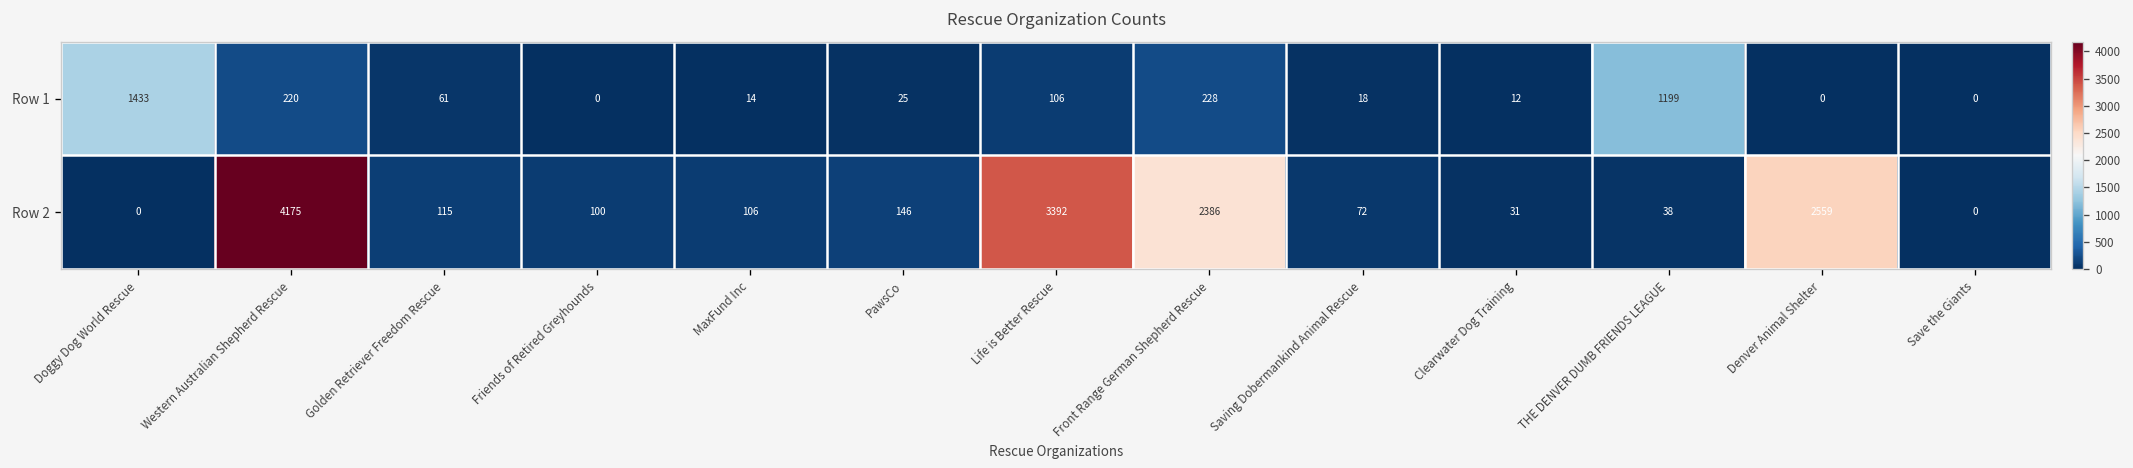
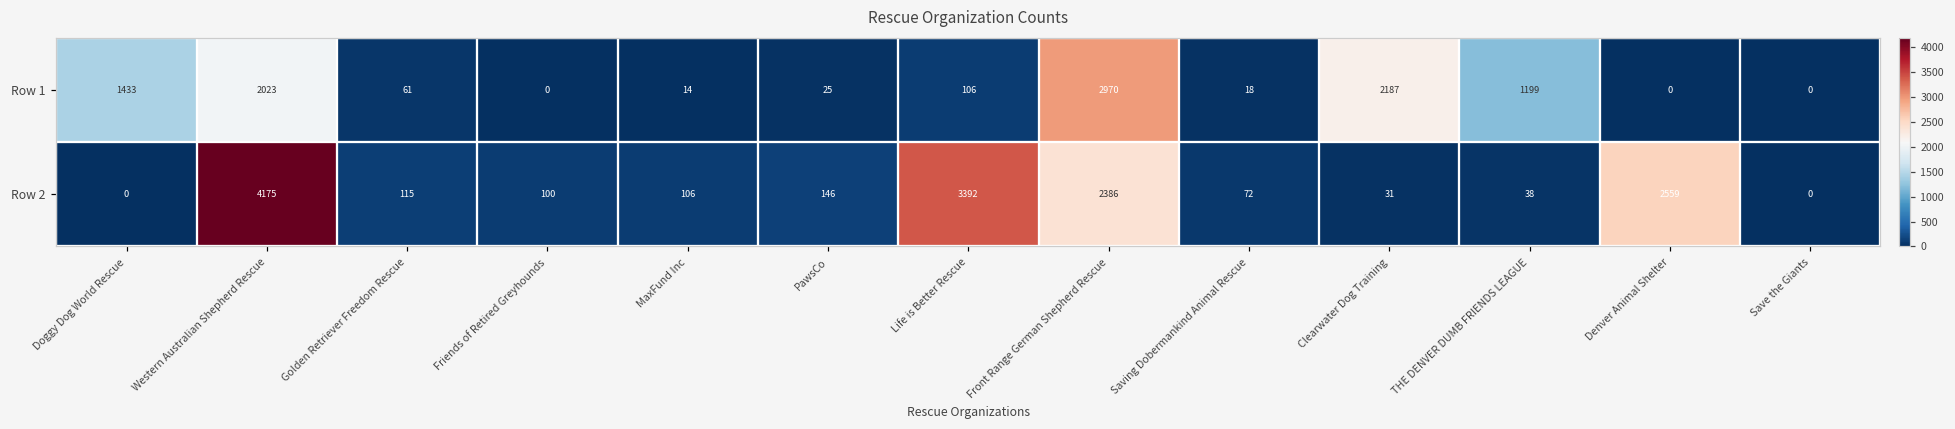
  {
    "Row 1": {
      "Doggy Dog World Rescue": 1433,
-     "Western Australian Shepherd Rescue": 220,
+     "Western Australian Shepherd Rescue": 2023,
      "Golden Retriever Freedom Rescue": 61,
      "Friends of Retired Greyhounds": 0,
      "MaxFund Inc": 14,
      "PawsCo": 25,
      "Life is Better Rescue": 106,
-     "Front Range German Shepherd Rescue": 228,
+     "Front Range German Shepherd Rescue": 2970,
      "Saving Dobermankind Animal Rescue": 18,
-     "Clearwater Dog Training": 12,
+     "Clearwater Dog Training": 2187,
      "THE DENVER DUMB FRIENDS LEAGUE": 1199,
      "Denver Animal Shelter": 0,
      "Save the Giants": 0
    },
    "Row 2": {
      "Doggy Dog World Rescue": 0,
      "Western Australian Shepherd Rescue": 4175,
      "Golden Retriever Freedom Rescue": 115,
      "Friends of Retired Greyhounds": 100,
      "MaxFund Inc": 106,
      "PawsCo": 146,
      "Life is Better Rescue": 3392,
      "Front Range German Shepherd Rescue": 2386,
      "Saving Dobermankind Animal Rescue": 72,
      "Clearwater Dog Training": 31,
      "THE DENVER DUMB FRIENDS LEAGUE": 38,
      "Denver Animal Shelter": 2559,
      "Save the Giants": 0
    }
  }
